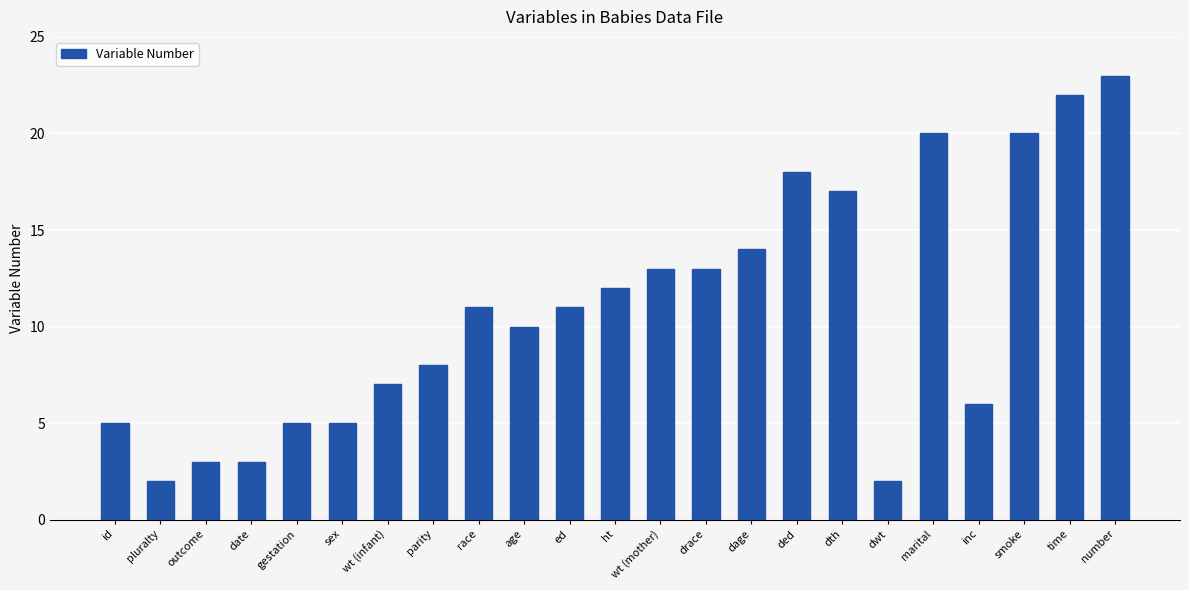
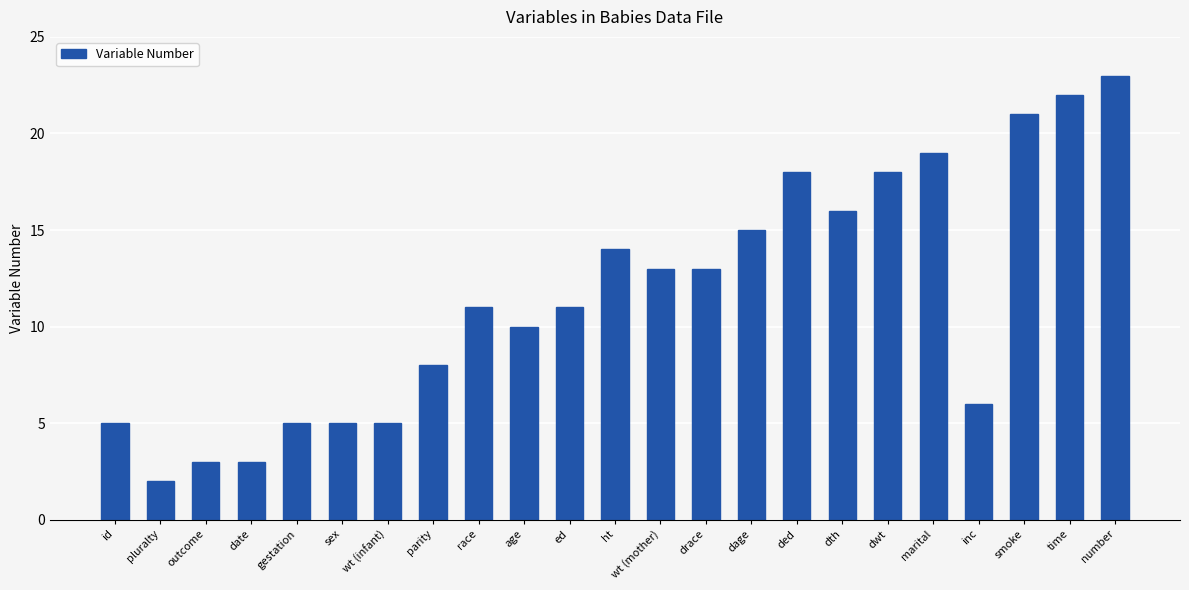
  {
    "id": 5,
    "pluralty": 2,
    "outcome": 3,
    "date": 3,
    "gestation": 5,
    "sex": 5,
-   "wt (infant)": 7,
+   "wt (infant)": 5,
    "parity": 8,
    "race": 11,
    "age": 10,
    "ed": 11,
-   "ht": 12,
+   "ht": 14,
    "wt (mother)": 13,
    "drace": 13,
-   "dage": 14,
+   "dage": 15,
    "ded": 18,
-   "dth": 17,
-   "dwt": 2,
-   "marital": 20,
+   "dth": 16,
+   "dwt": 18,
+   "marital": 19,
    "inc": 6,
-   "smoke": 20,
+   "smoke": 21,
    "time": 22,
    "number": 23
  }
